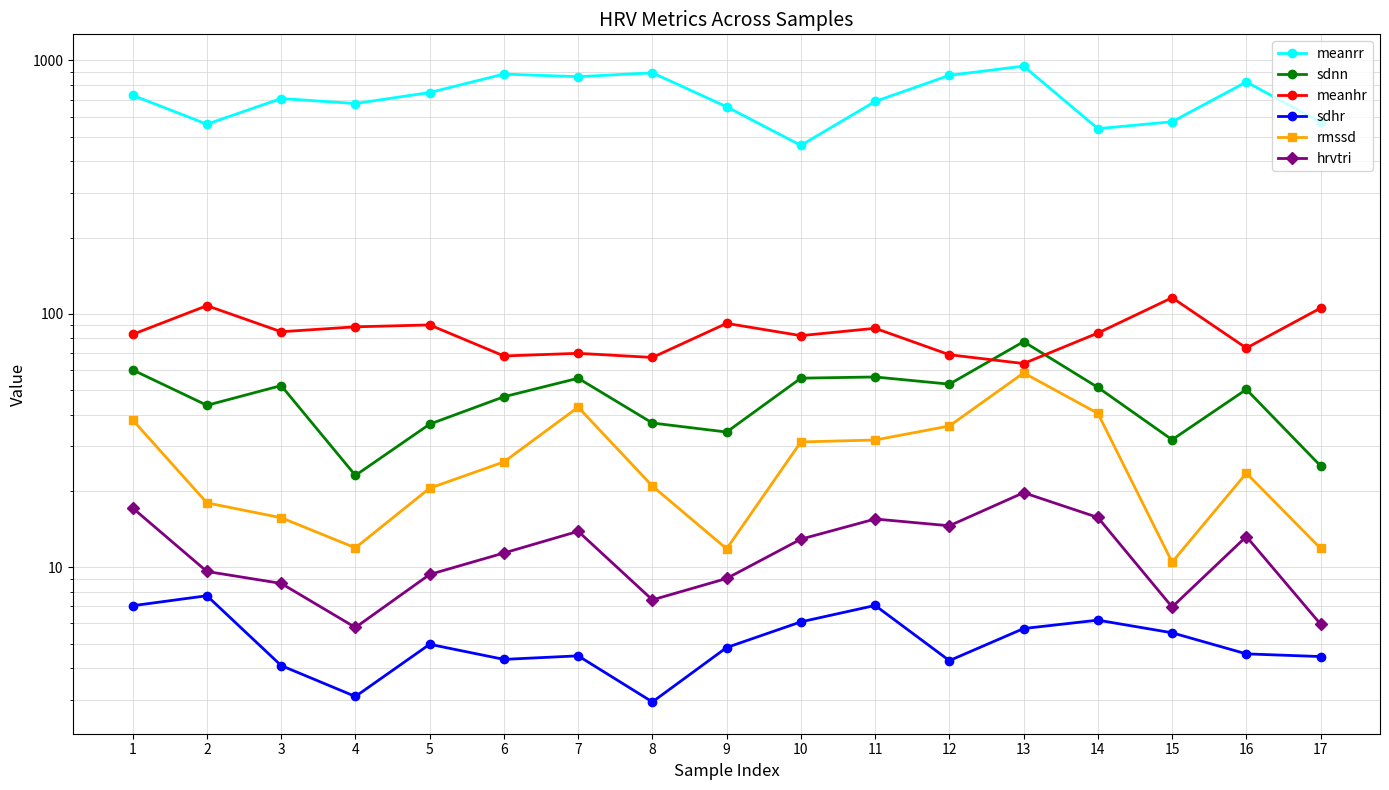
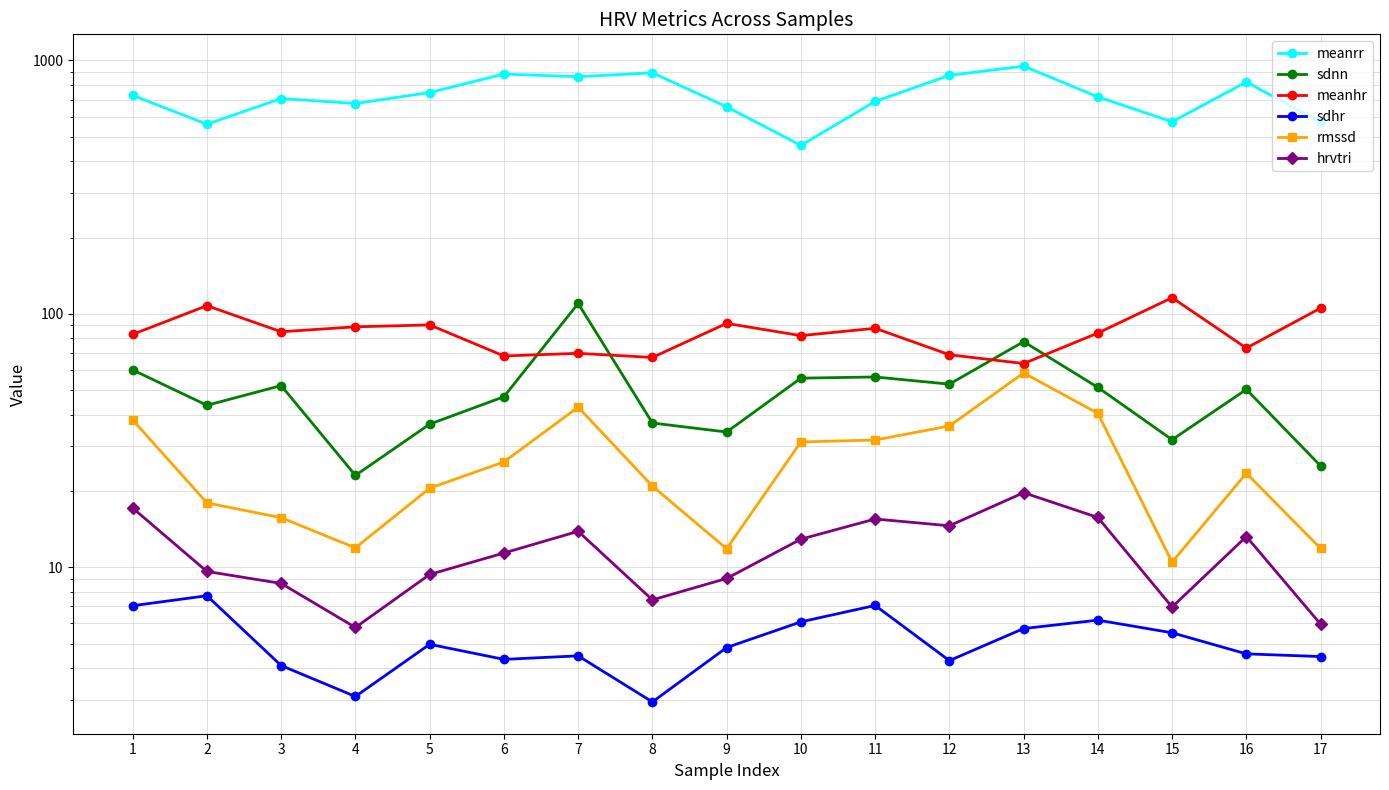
  {
    "meanrr": {
      "1": 730,
      "2": 560,
      "3": 710,
      "4": 680,
      "5": 750,
      "6": 880,
      "7": 860,
      "8": 890,
      "9": 660,
      "10": 460,
      "11": 690,
      "12": 870,
      "13": 950,
-     "14": 540,
+     "14": 720,
      "15": 570,
      "16": 820
    },
    "sdnn": {
      "1": 60,
      "2": 44,
      "3": 52,
      "4": 23,
      "5": 37,
      "6": 47,
-     "7": 56,
+     "7": 110,
      "8": 37,
      "9": 34,
      "10": 56,
      "11": 56,
      "12": 53,
      "13": 78,
      "14": 51,
      "15": 32,
      "16": 50,
      "17": 25
    },
    "meanhr": {
      "1": 83,
      "2": 108,
      "3": 85,
      "4": 89,
      "5": 90,
      "6": 68,
      "7": 70,
      "8": 67,
      "9": 92,
      "10": 82,
      "11": 88,
      "12": 69,
      "13": 64,
      "14": 84,
      "15": 120,
      "16": 73,
      "17": 105
    },
    "sdhr": {
      "1": 7,
      "2": 7.7,
      "3": 4,
      "4": 3.1,
      "5": 5,
      "6": 4.3,
      "7": 4.5,
      "8": 3,
      "9": 4.8,
      "10": 6,
      "11": 7,
      "12": 4.3,
      "13": 5.7,
      "14": 6.2,
      "15": 5.5,
      "16": 4.6,
      "17": 4.4
    },
    "rmssd": {
      "1": 38,
      "2": 18,
      "3": 16,
      "4": 12,
      "5": 21,
      "6": 26,
      "7": 43,
      "8": 21,
      "9": 12,
      "10": 31,
      "11": 32,
      "12": 36,
      "13": 58,
      "14": 40,
      "15": 10.5,
      "16": 24,
      "17": 12
    },
    "hrvtri": {
      "1": 17,
      "2": 9.6,
      "3": 8.6,
      "4": 5.8,
      "5": 9.4,
      "6": 11,
      "7": 14,
      "8": 7.4,
      "9": 9,
      "10": 13,
      "11": 16,
      "12": 15,
      "13": 20,
      "14": 16,
      "15": 7,
      "16": 13,
      "17": 6
    }
  }
